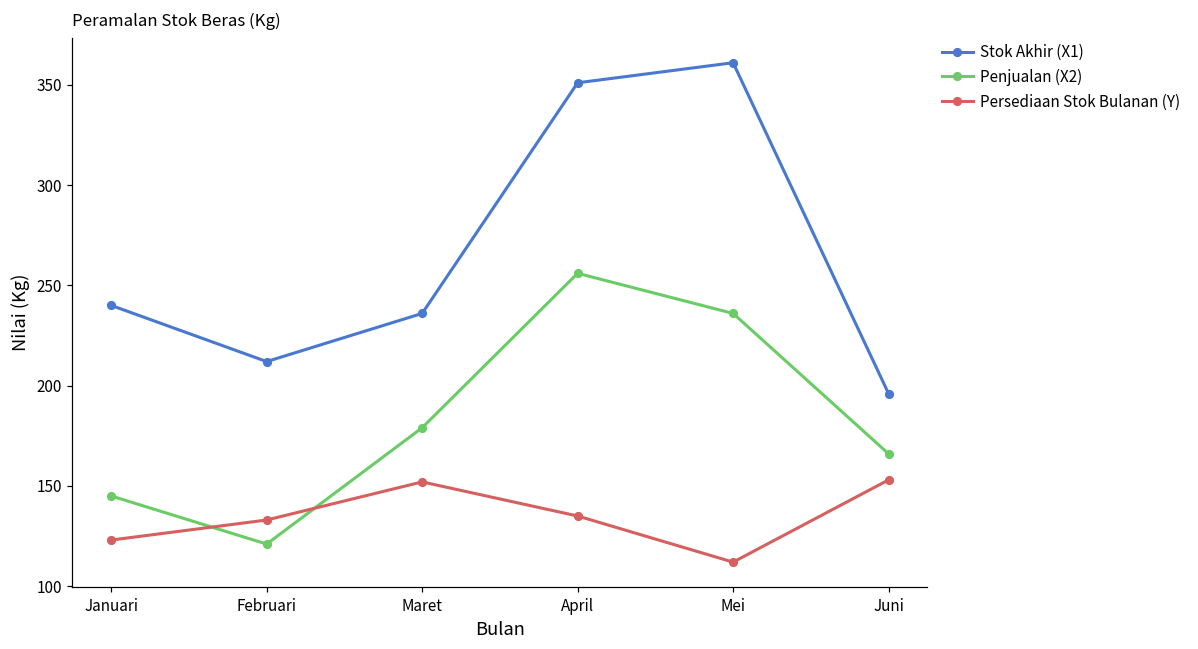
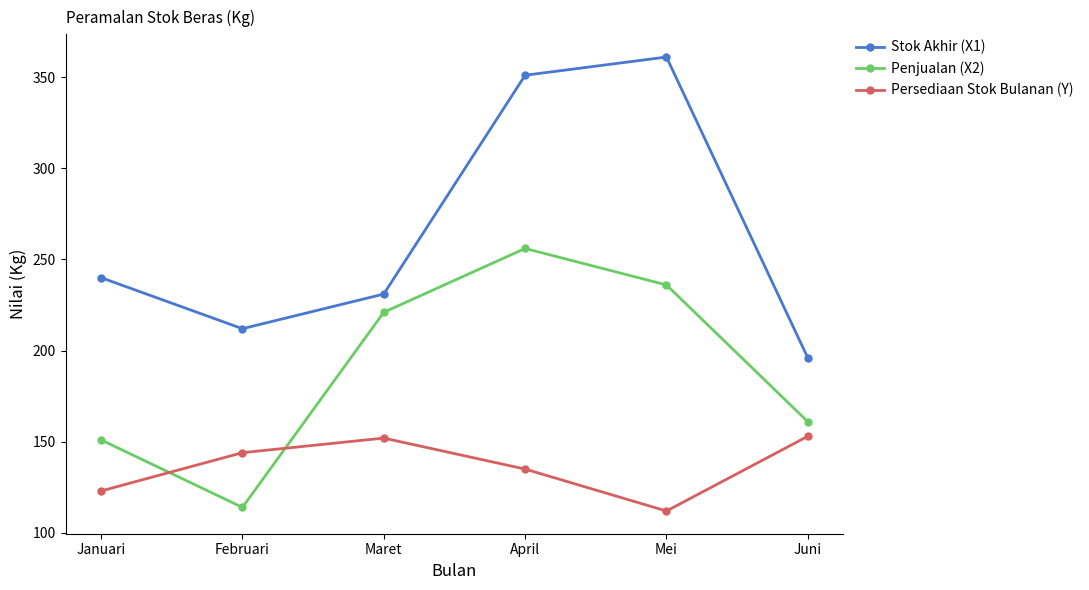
  {
    "Stok Akhir (X1)": {
      "Januari": 240,
      "Februari": 212,
-     "Maret": 236,
+     "Maret": 231,
      "April": 351,
      "Mei": 361,
      "Juni": 196
    },
    "Penjualan (X2)": {
-     "Januari": 145,
-     "Februari": 121,
-     "Maret": 179,
+     "Januari": 151,
+     "Februari": 114,
+     "Maret": 221,
      "April": 256,
      "Mei": 236,
-     "Juni": 166
+     "Juni": 161
    },
    "Persediaan Stok Bulanan (Y)": {
      "Januari": 123,
-     "Februari": 133,
+     "Februari": 144,
      "Maret": 152,
      "April": 135,
      "Mei": 112,
      "Juni": 153
    }
  }
